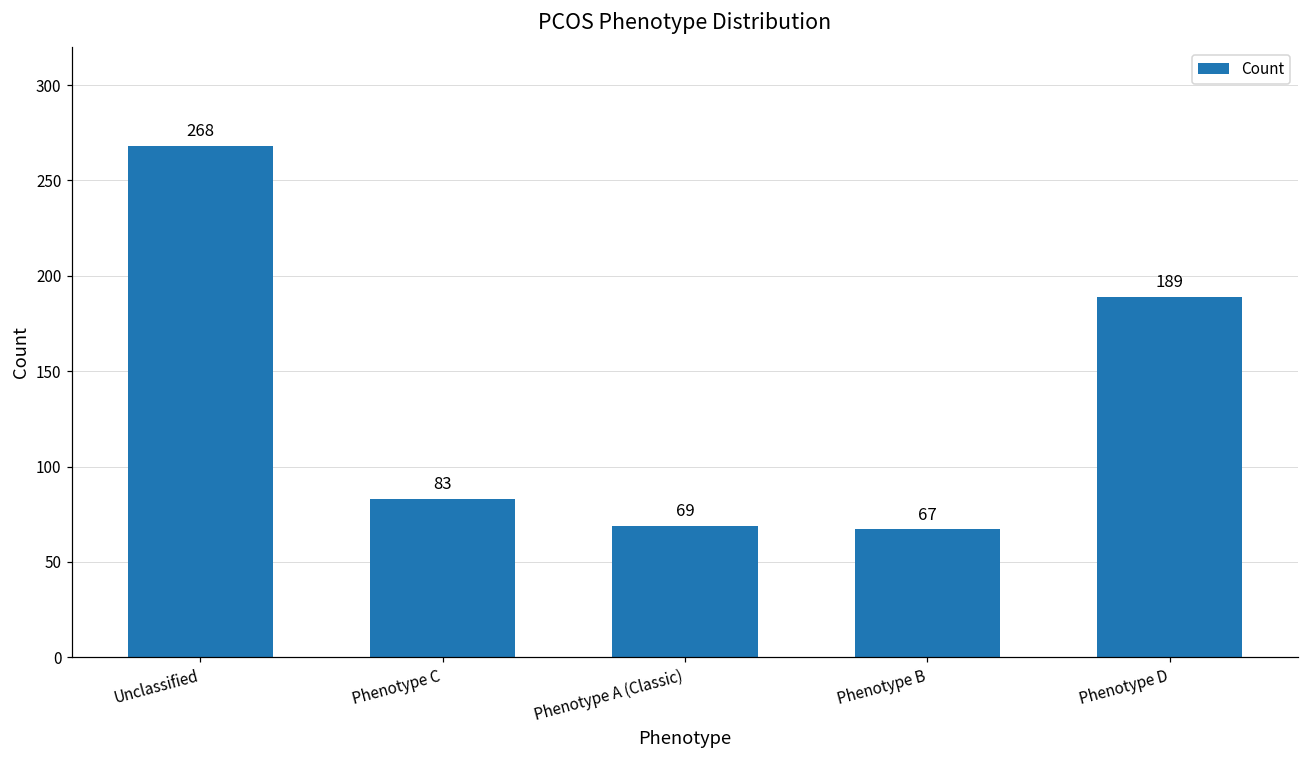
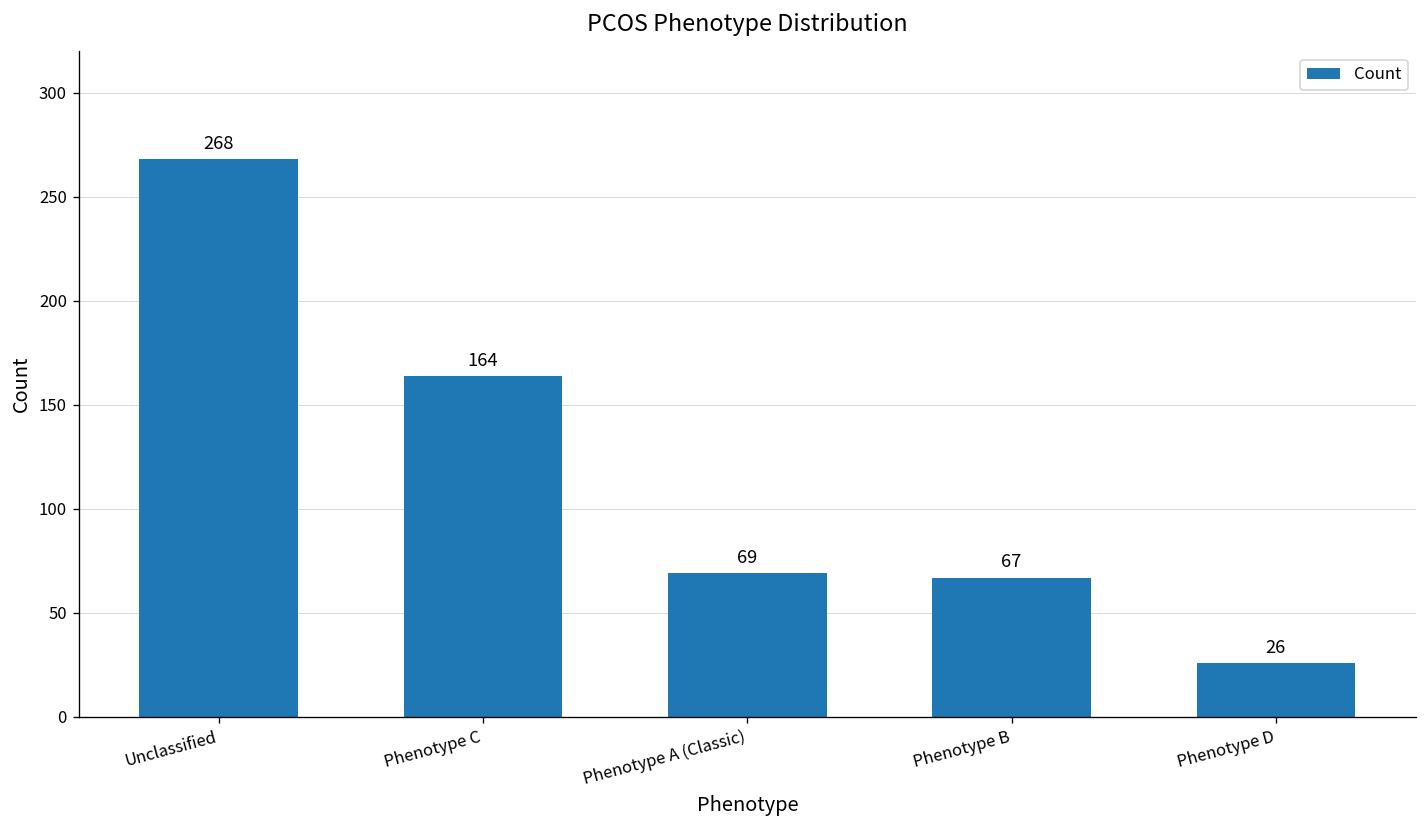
  {
    "Unclassified": 268,
-   "Phenotype C": 83,
+   "Phenotype C": 164,
    "Phenotype A (Classic)": 69,
    "Phenotype B": 67,
-   "Phenotype D": 189
+   "Phenotype D": 26
  }
